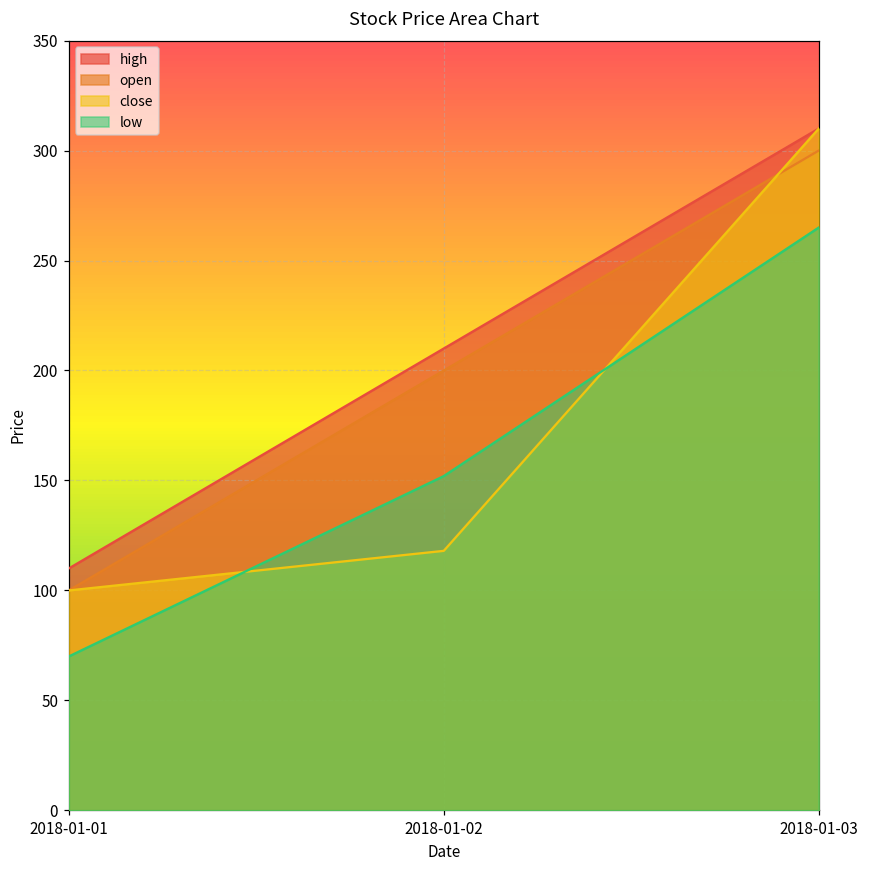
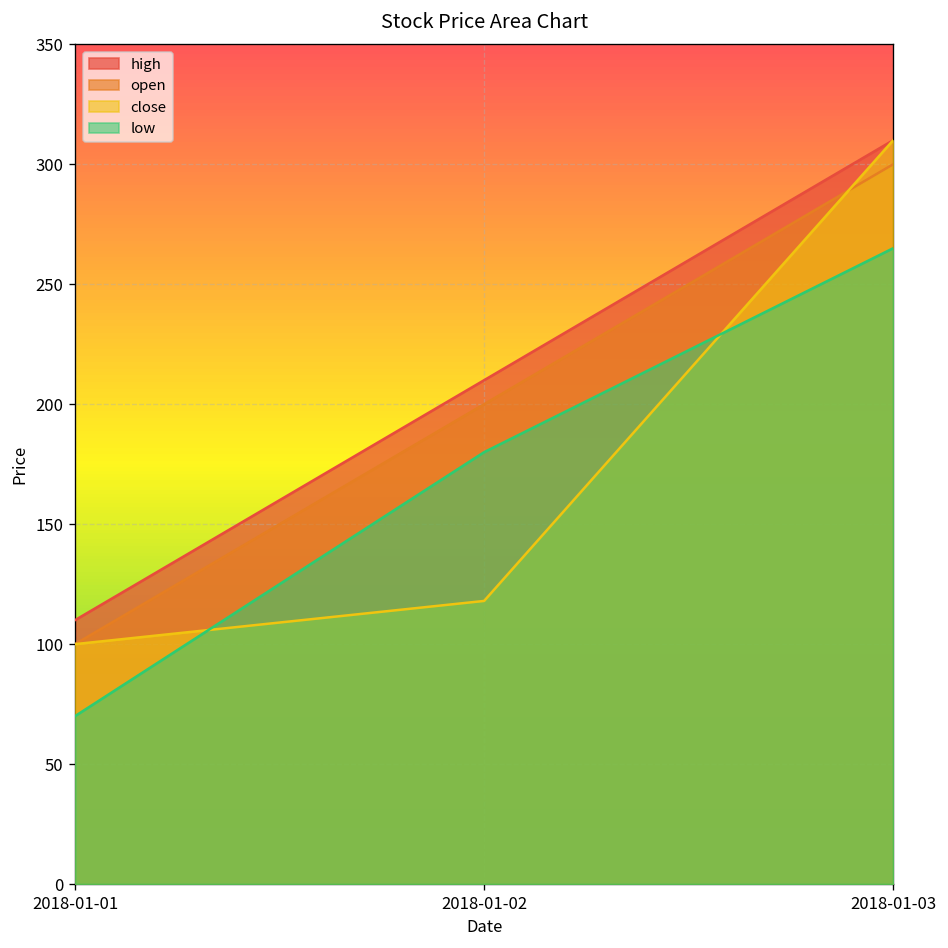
  {
    "close": {
      "2018-01-02": 118
    },
    "low": {
      "2018-01-01": 70,
-     "2018-01-02": 152,
+     "2018-01-02": 180,
      "2018-01-03": 265
    }
  }
